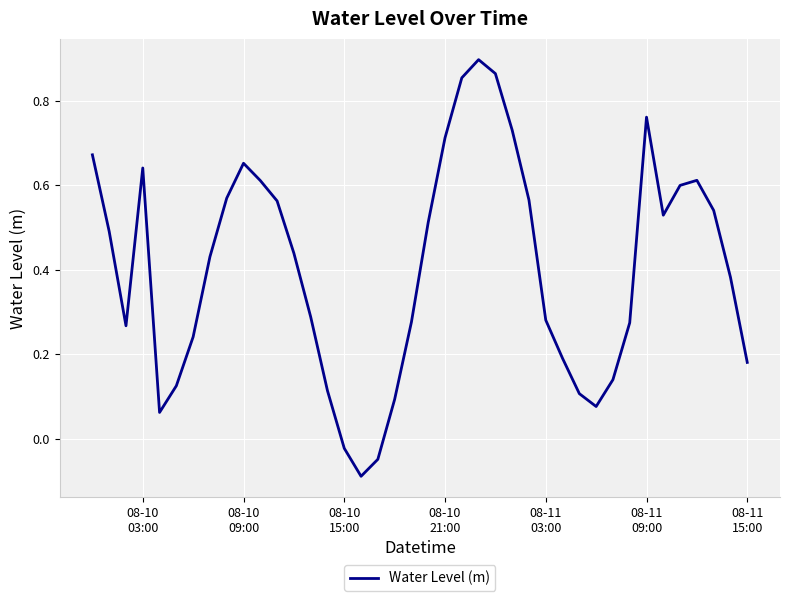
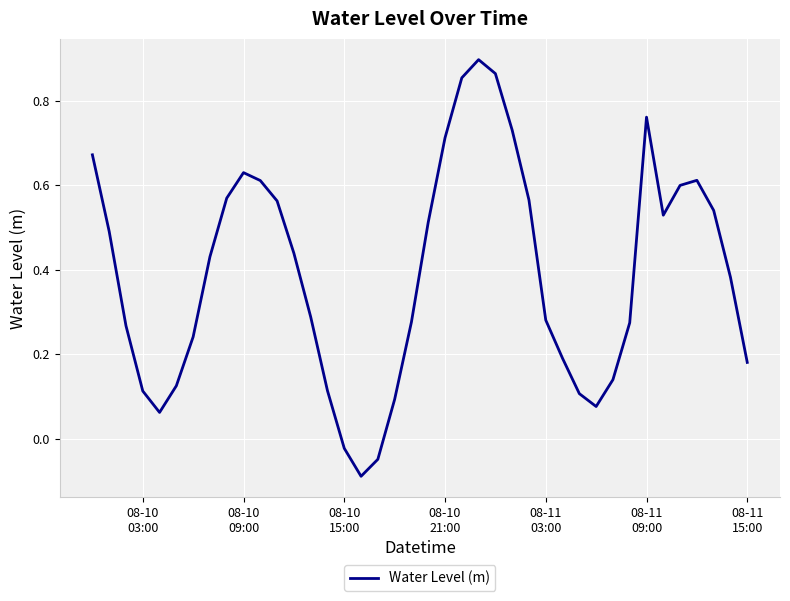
  {
-   "08-10 03:00": 0.64,
-   "08-10 09:00": 0.65,
+   "08-10 03:00": 0.11,
+   "08-10 09:00": 0.63,
    "08-10 15:00": -0.02,
    "08-10 21:00": 0.71,
    "08-11 03:00": 0.28,
    "08-11 09:00": 0.76,
    "08-11 15:00": 0.18
  }
